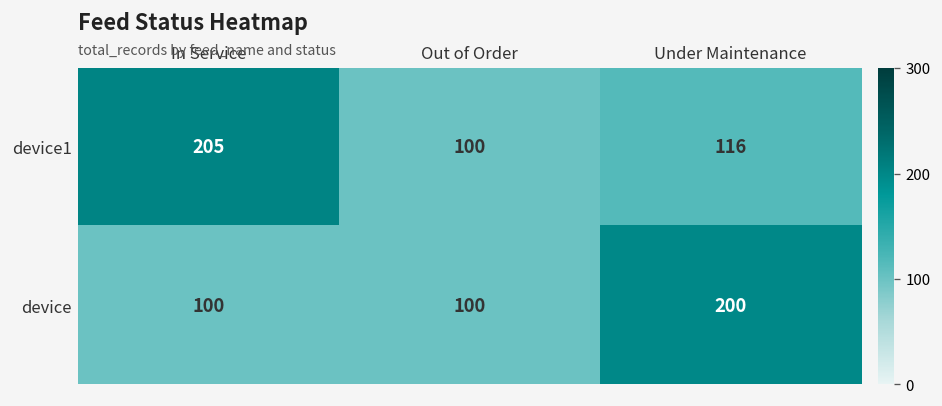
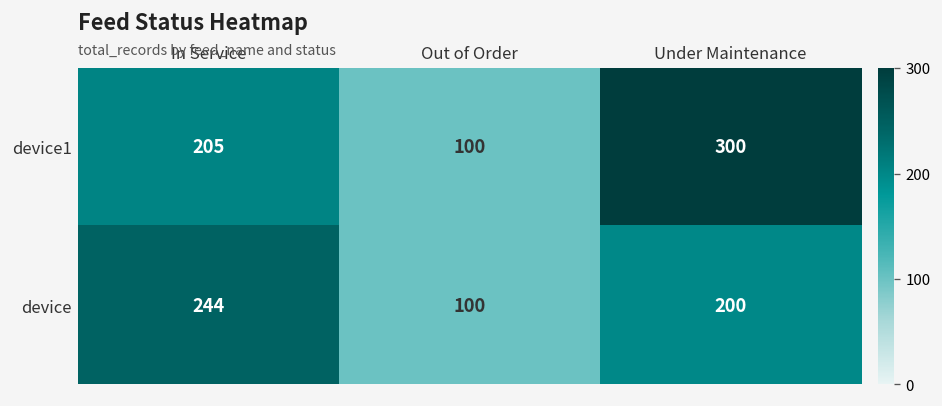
  {
    "device1": {
      "In Service": 205,
      "Out of Order": 100,
-     "Under Maintenance": 116
+     "Under Maintenance": 300
    },
    "device": {
-     "In Service": 100,
+     "In Service": 244,
      "Out of Order": 100,
      "Under Maintenance": 200
    }
  }
